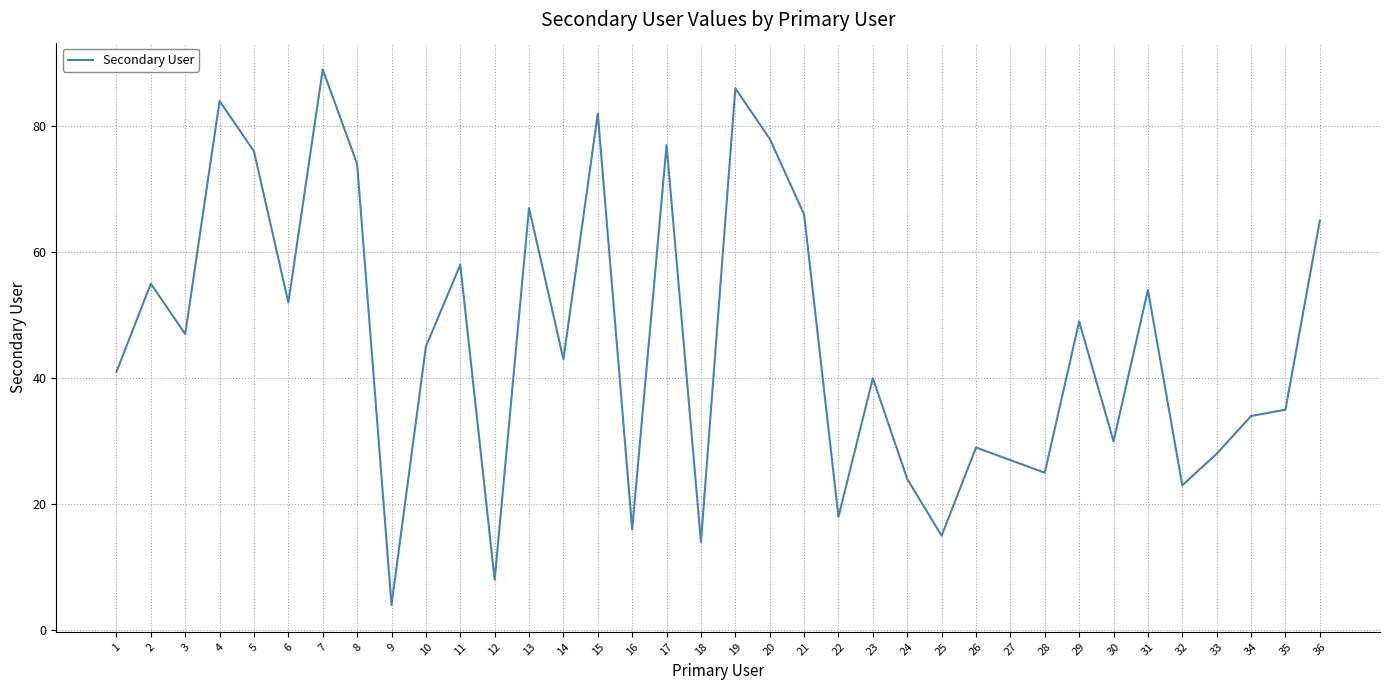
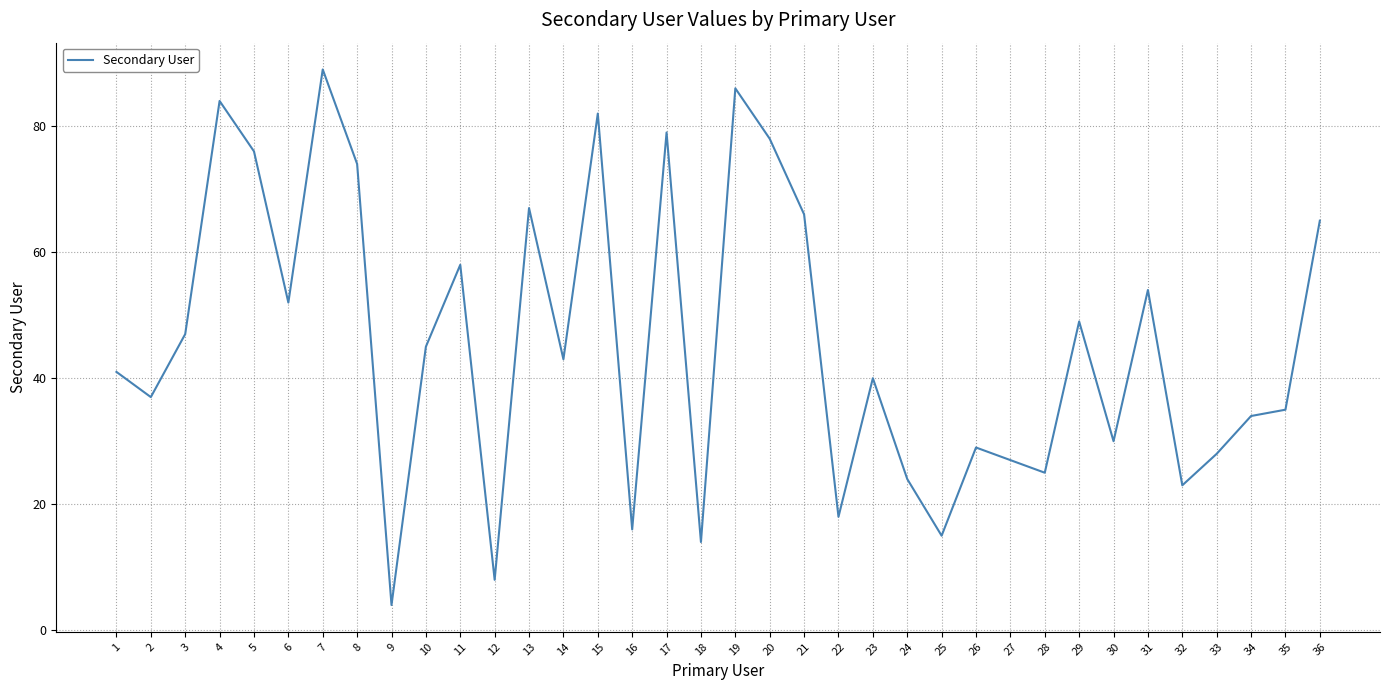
  {
    "1": 41,
-   "2": 55,
+   "2": 37,
    "3": 47,
    "4": 84,
    "5": 76,
    "6": 52,
    "7": 89,
    "8": 74,
    "9": 4,
    "10": 45,
    "11": 58,
    "12": 8,
    "13": 67,
    "14": 43,
    "15": 82,
    "16": 16,
-   "17": 77,
+   "17": 79,
    "18": 14,
    "19": 86,
    "20": 78,
    "21": 66,
    "22": 18,
    "23": 40,
    "24": 24,
    "25": 15,
    "26": 29,
    "27": 27,
    "28": 25,
    "29": 49,
    "30": 30,
    "31": 54,
    "32": 23,
    "33": 28,
    "34": 34,
    "35": 35,
    "36": 65
  }
